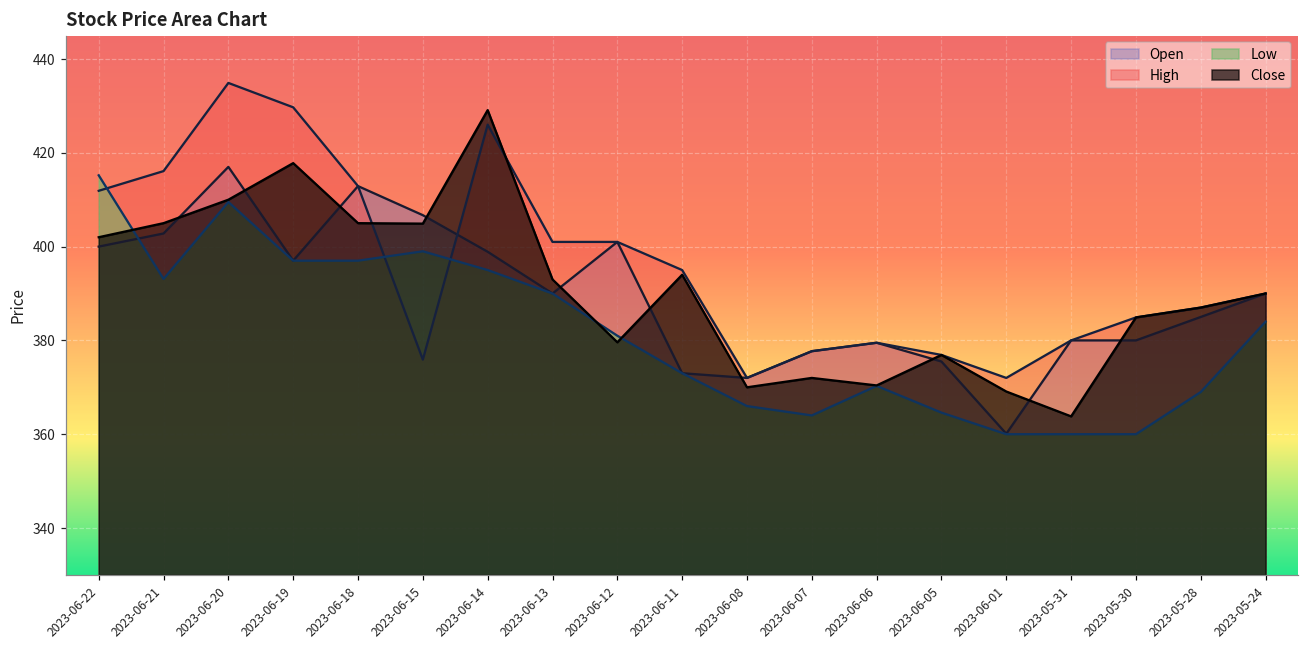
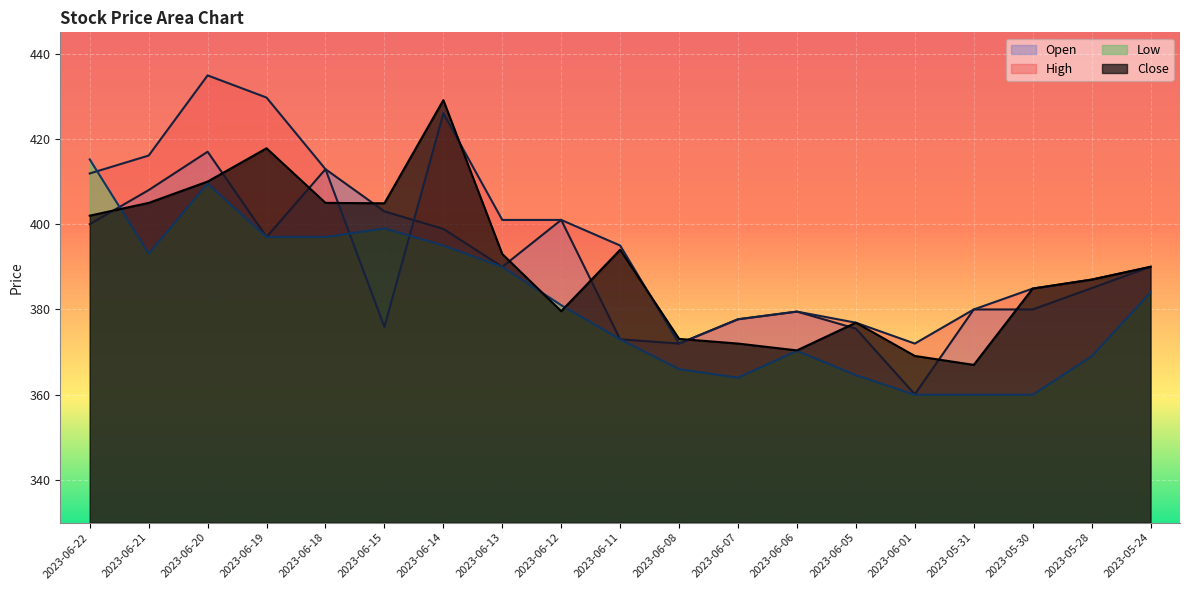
  {
    "Open": {
      "2023-06-22": 400,
-     "2023-06-21": 403,
+     "2023-06-21": 408,
      "2023-06-20": 417,
-     "2023-06-15": 407,
+     "2023-06-15": 403,
      "2023-06-14": 399,
      "2023-06-05": 376,
      "2023-05-30": 380,
      "2023-05-28": 385
    },
    "High": {
      "2023-06-22": 412,
      "2023-06-21": 416,
      "2023-06-20": 435,
      "2023-06-19": 430,
      "2023-06-15": 376,
      "2023-06-14": 426,
      "2023-06-13": 401,
      "2023-06-11": 395,
      "2023-06-01": 372
    },
    "Low": {
      "2023-06-22": 415,
      "2023-06-21": 393,
      "2023-06-18": 397,
      "2023-06-15": 399,
      "2023-06-14": 395,
      "2023-06-12": 381,
      "2023-06-08": 366,
      "2023-06-07": 364,
      "2023-06-05": 365,
      "2023-05-31": 360,
      "2023-05-30": 360,
      "2023-05-28": 369,
      "2023-05-24": 384
    },
    "Close": {
      "2023-06-22": 402,
      "2023-06-21": 405,
      "2023-06-19": 418,
      "2023-06-18": 405,
      "2023-06-15": 405,
      "2023-06-14": 429,
      "2023-06-13": 393,
      "2023-06-12": 380,
      "2023-06-11": 394,
-     "2023-06-08": 370,
+     "2023-06-08": 373,
      "2023-06-07": 372,
      "2023-06-01": 369,
-     "2023-05-31": 364
+     "2023-05-31": 367
    }
  }
